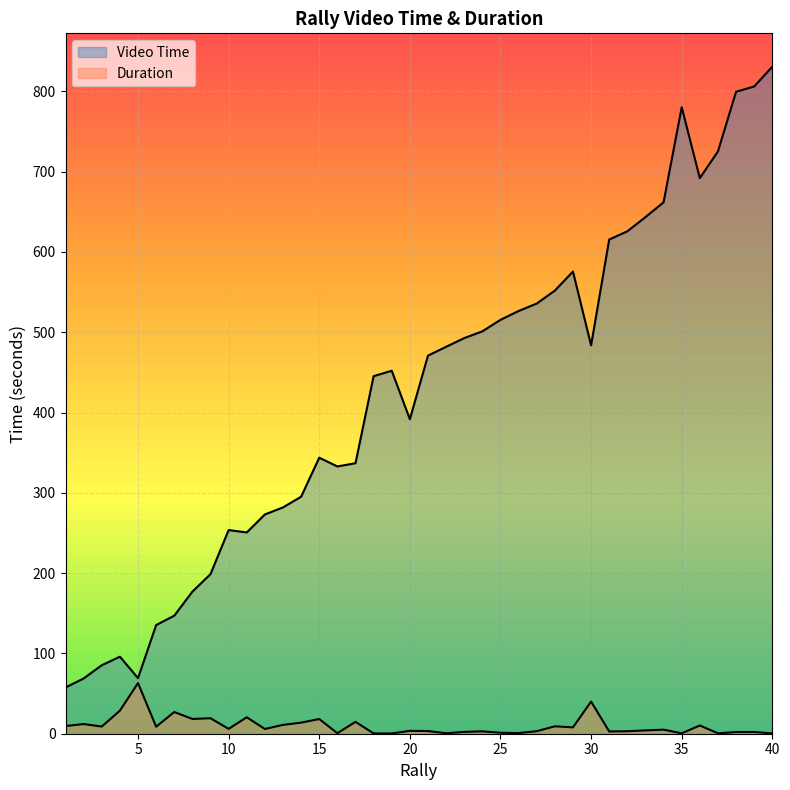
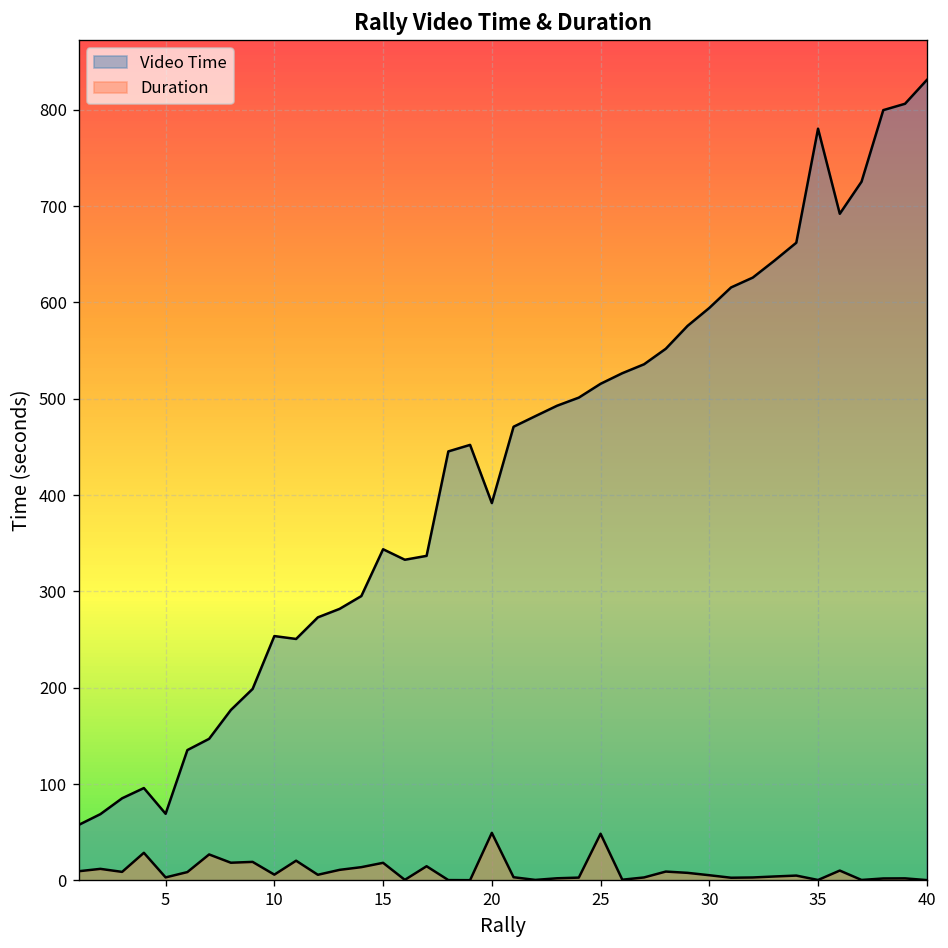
  {
    "Video Time": {
      "5": 70,
      "10": 250,
      "15": 340,
      "20": 390,
      "25": 520,
-     "30": 480,
+     "30": 590,
      "35": 780,
      "40": 830
    },
    "Duration": {
-     "5": 60,
+     "5": 0,
      "10": 10,
      "15": 20,
-     "20": 0,
-     "25": 0,
-     "30": 40,
+     "20": 50,
+     "25": 50,
+     "30": 10,
      "35": 0,
      "40": 0
    }
  }
